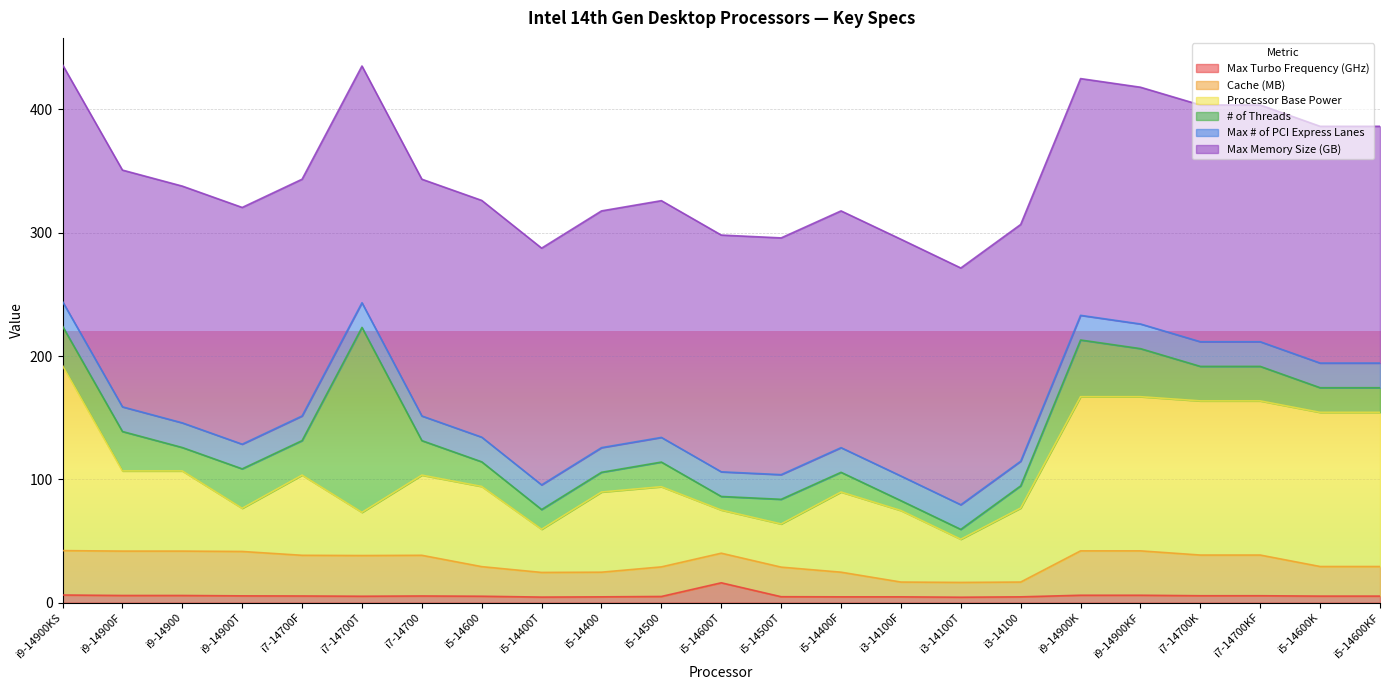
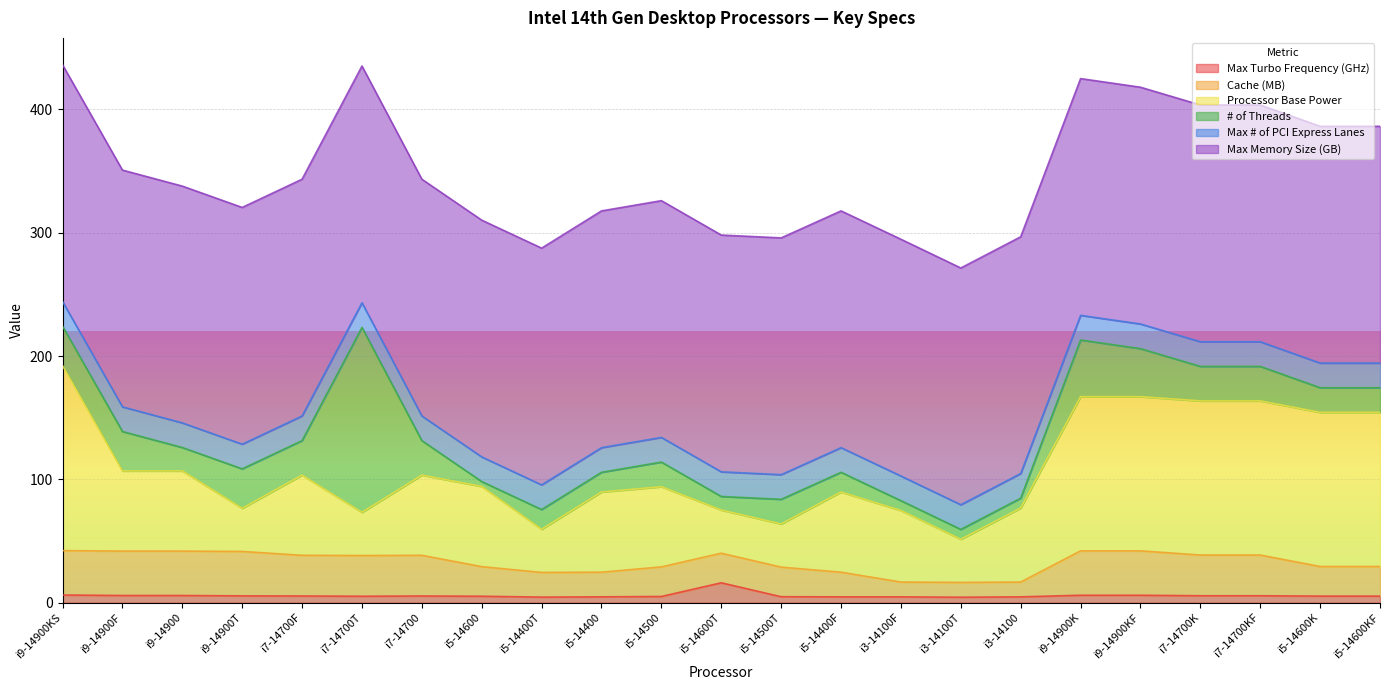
  {
    "Max Turbo Frequency (GHz)": {
      "i9-14900KS": 6,
      "i9-14900F": 6,
      "i9-14900": 6,
      "i9-14900T": 6,
      "i7-14700F": 5,
      "i7-14700T": 5,
      "i7-14700": 5,
      "i5-14600": 5,
      "i5-14400T": 5,
      "i5-14400": 5,
      "i5-14500": 5,
      "i5-14600T": 16,
      "i5-14500T": 5,
      "i5-14400F": 5,
      "i3-14100F": 5,
      "i3-14100T": 4,
      "i3-14100": 5,
      "i9-14900K": 6,
      "i9-14900KF": 6,
      "i7-14700K": 6,
      "i7-14700KF": 6,
      "i5-14600K": 5,
      "i5-14600KF": 5
    },
    "# of Threads": {
      "i9-14900KS": 32,
      "i9-14900F": 32,
      "i9-14900": 19,
      "i9-14900T": 32,
      "i7-14700F": 28,
      "i7-14700T": 150,
      "i7-14700": 28,
-     "i5-14600": 20,
+     "i5-14600": 4,
      "i5-14400T": 16,
      "i5-14400": 16,
      "i5-14500": 20,
      "i5-14600T": 11,
      "i5-14500T": 20,
      "i5-14400F": 16,
      "i3-14100F": 8,
      "i3-14100T": 8,
-     "i3-14100": 18,
+     "i3-14100": 8,
      "i9-14900K": 46,
      "i9-14900KF": 39,
      "i7-14700K": 28,
      "i7-14700KF": 28,
      "i5-14600K": 20,
      "i5-14600KF": 20
    },
    "Max # of PCI Express Lanes": {
      "i9-14900KS": 20,
      "i9-14900F": 20,
      "i9-14900": 20,
      "i9-14900T": 20,
      "i7-14700F": 20,
      "i7-14700T": 20,
      "i7-14700": 20,
      "i5-14600": 20,
      "i5-14400T": 20,
      "i5-14400": 20,
      "i5-14500": 20,
      "i5-14600T": 20,
      "i5-14500T": 20,
      "i5-14400F": 20,
      "i3-14100F": 20,
      "i3-14100T": 20,
      "i3-14100": 20,
      "i9-14900K": 20,
      "i9-14900KF": 20,
      "i7-14700K": 20,
      "i7-14700KF": 20,
      "i5-14600K": 20,
      "i5-14600KF": 20
    },
    "Max Memory Size (GB)": {
      "i9-14900KS": 192,
      "i9-14900F": 192,
      "i9-14900": 192,
      "i9-14900T": 192,
      "i7-14700F": 192,
      "i7-14700T": 192,
      "i7-14700": 192,
      "i5-14600": 192,
      "i5-14400T": 192,
      "i5-14400": 192,
      "i5-14500": 192,
      "i5-14600T": 192,
      "i5-14500T": 192,
      "i5-14400F": 192,
      "i3-14100F": 192,
      "i3-14100T": 192,
      "i3-14100": 192,
      "i9-14900K": 192,
      "i9-14900KF": 192,
      "i5-14600KF": 192
    }
  }
